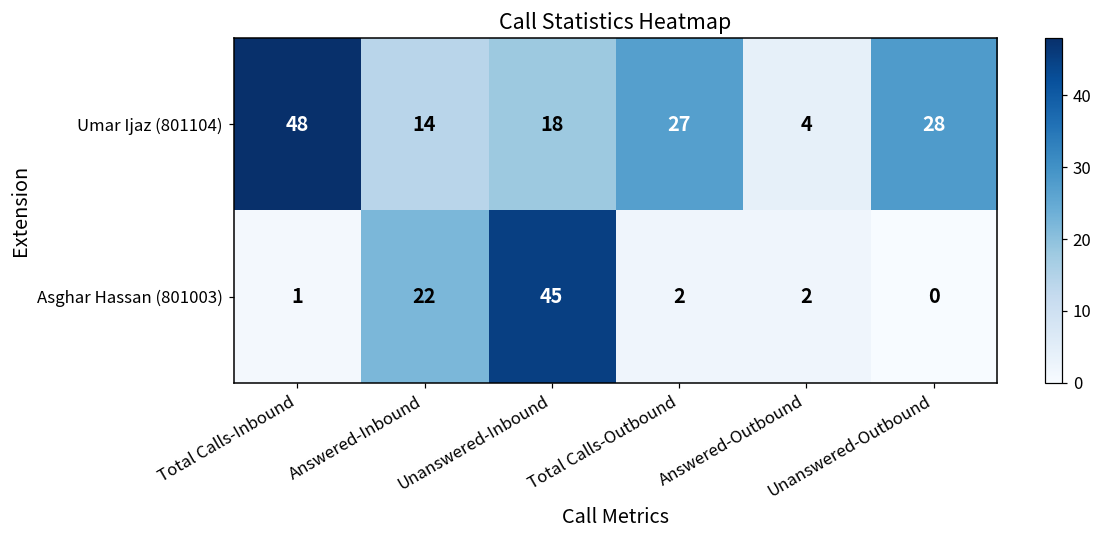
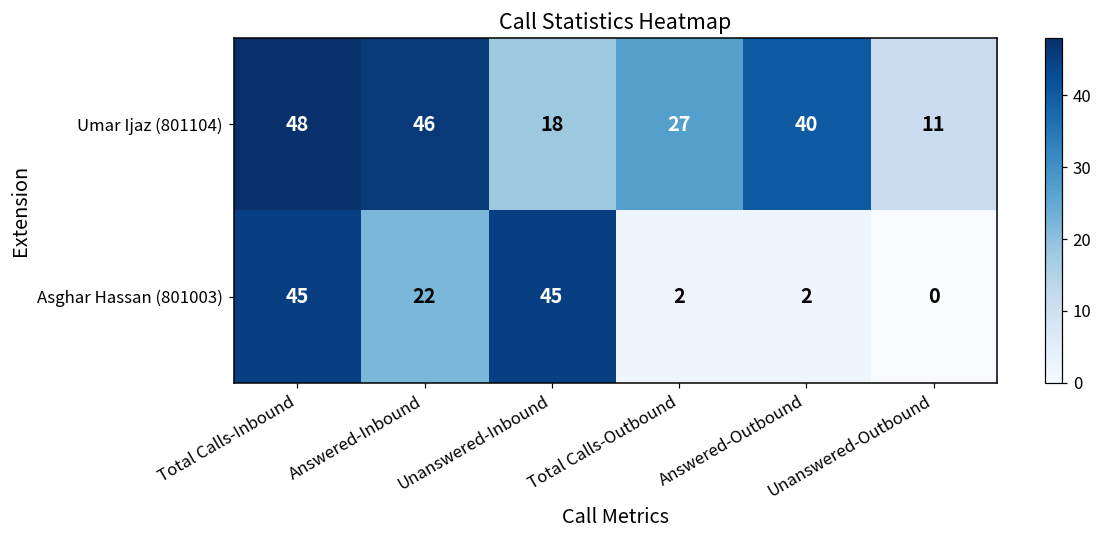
  {
    "Umar Ijaz (801104)": {
      "Total Calls-Inbound": 48,
-     "Answered-Inbound": 14,
+     "Answered-Inbound": 46,
      "Unanswered-Inbound": 18,
      "Total Calls-Outbound": 27,
-     "Answered-Outbound": 4,
-     "Unanswered-Outbound": 28
+     "Answered-Outbound": 40,
+     "Unanswered-Outbound": 11
    },
    "Asghar Hassan (801003)": {
-     "Total Calls-Inbound": 1,
+     "Total Calls-Inbound": 45,
      "Answered-Inbound": 22,
      "Unanswered-Inbound": 45,
      "Total Calls-Outbound": 2,
      "Answered-Outbound": 2,
      "Unanswered-Outbound": 0
    }
  }
